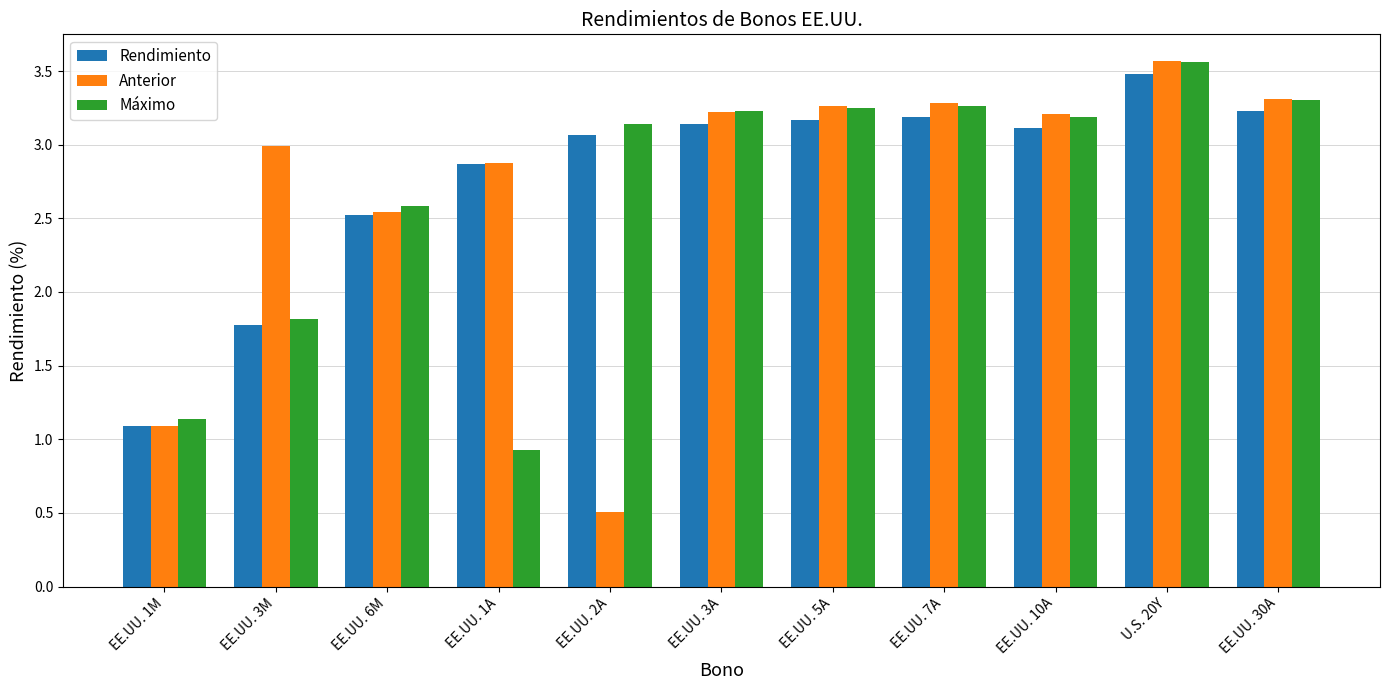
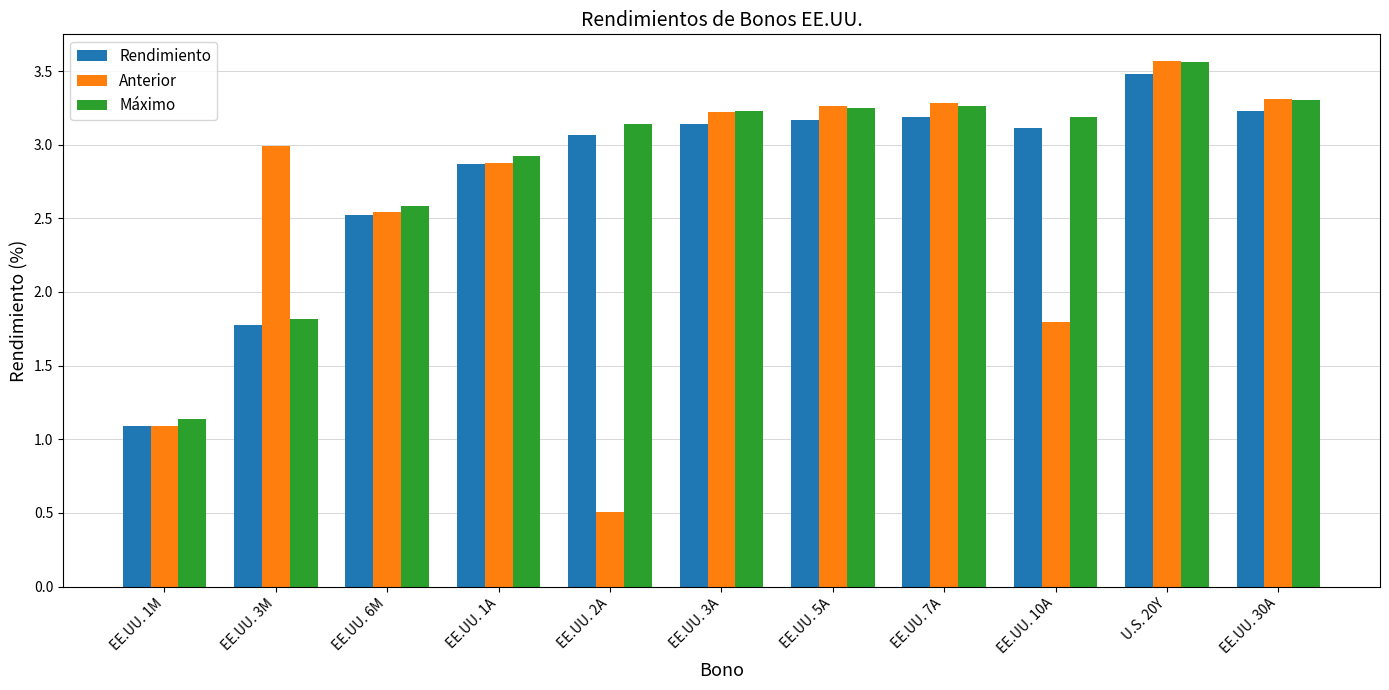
  {
    "Rendimiento": {
      "EE.UU. 1M": 1.09,
      "EE.UU. 3M": 1.77,
      "EE.UU. 6M": 2.53,
      "EE.UU. 1A": 2.87,
      "EE.UU. 2A": 3.06,
      "EE.UU. 3A": 3.14,
      "EE.UU. 5A": 3.17,
      "EE.UU. 7A": 3.19,
      "EE.UU. 10A": 3.11,
      "U.S. 20Y": 3.48,
      "EE.UU. 30A": 3.23
    },
    "Anterior": {
      "EE.UU. 1M": 1.09,
      "EE.UU. 3M": 2.99,
      "EE.UU. 6M": 2.54,
      "EE.UU. 1A": 2.88,
      "EE.UU. 2A": 0.51,
      "EE.UU. 3A": 3.22,
      "EE.UU. 5A": 3.26,
      "EE.UU. 7A": 3.28,
-     "EE.UU. 10A": 3.21,
+     "EE.UU. 10A": 1.80,
      "U.S. 20Y": 3.57,
      "EE.UU. 30A": 3.31
    },
    "Máximo": {
      "EE.UU. 1M": 1.14,
      "EE.UU. 3M": 1.82,
      "EE.UU. 6M": 2.58,
-     "EE.UU. 1A": 0.92,
+     "EE.UU. 1A": 2.92,
      "EE.UU. 2A": 3.14,
      "EE.UU. 3A": 3.23,
      "EE.UU. 5A": 3.25,
      "EE.UU. 7A": 3.26,
      "EE.UU. 10A": 3.19,
      "U.S. 20Y": 3.56,
      "EE.UU. 30A": 3.30
    }
  }
